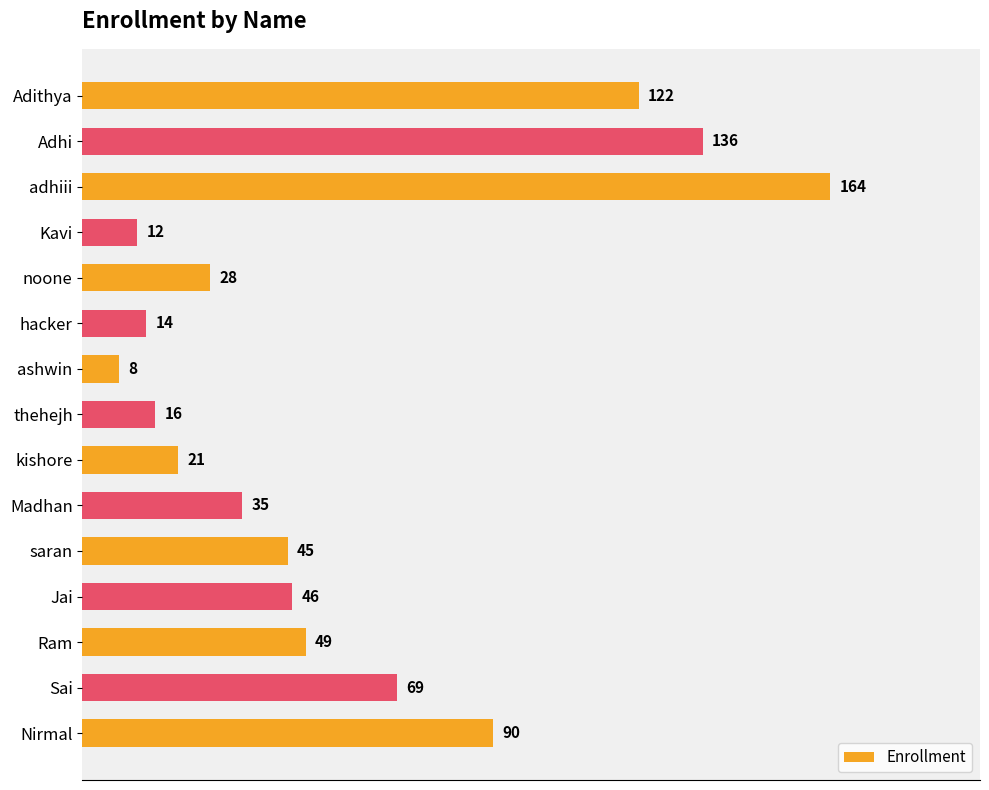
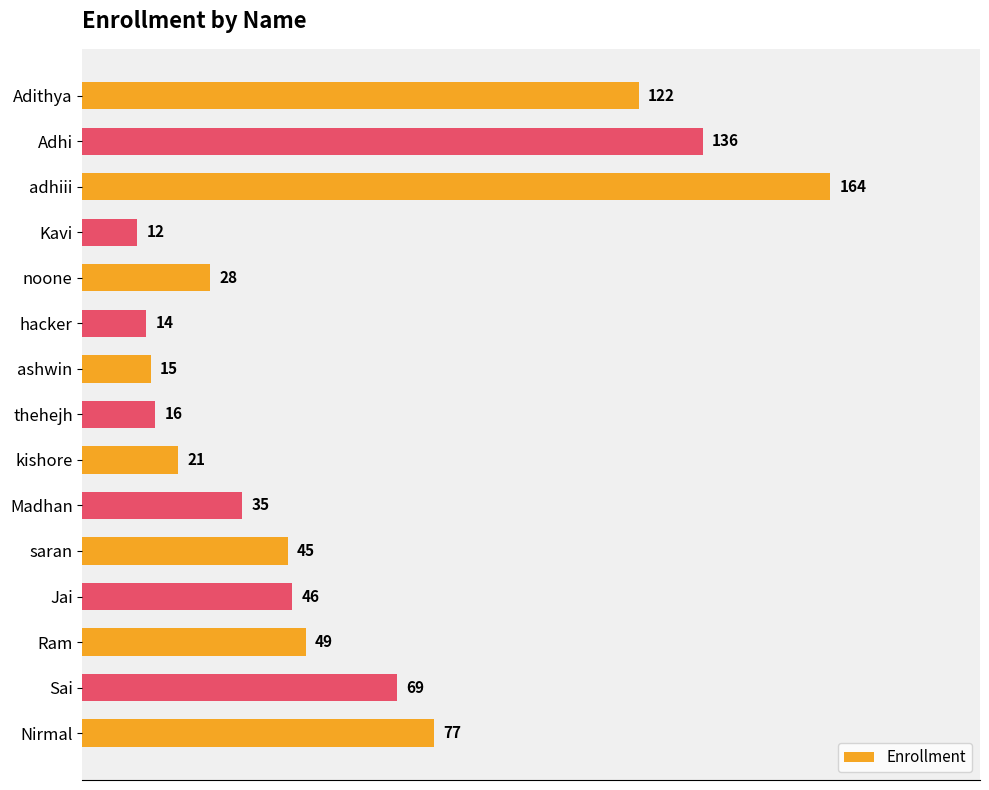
  {
    "Adithya": 122,
    "Adhi": 136,
    "adhiii": 164,
    "Kavi": 12,
    "noone": 28,
    "hacker": 14,
-   "ashwin": 8,
+   "ashwin": 15,
    "thehejh": 16,
    "kishore": 21,
    "Madhan": 35,
    "saran": 45,
    "Jai": 46,
    "Ram": 49,
    "Sai": 69,
-   "Nirmal": 90
+   "Nirmal": 77
  }
